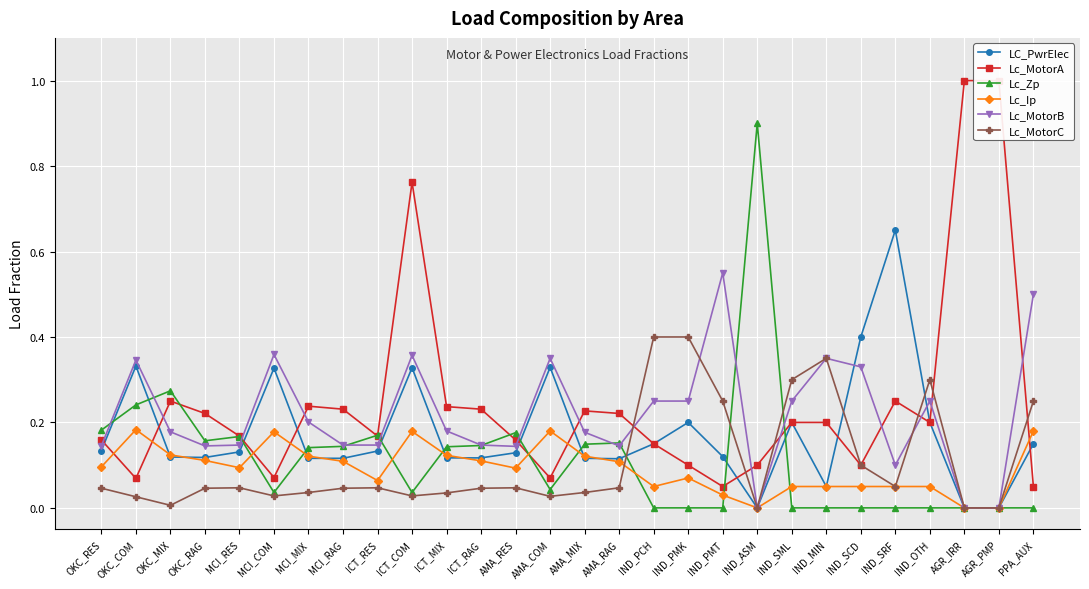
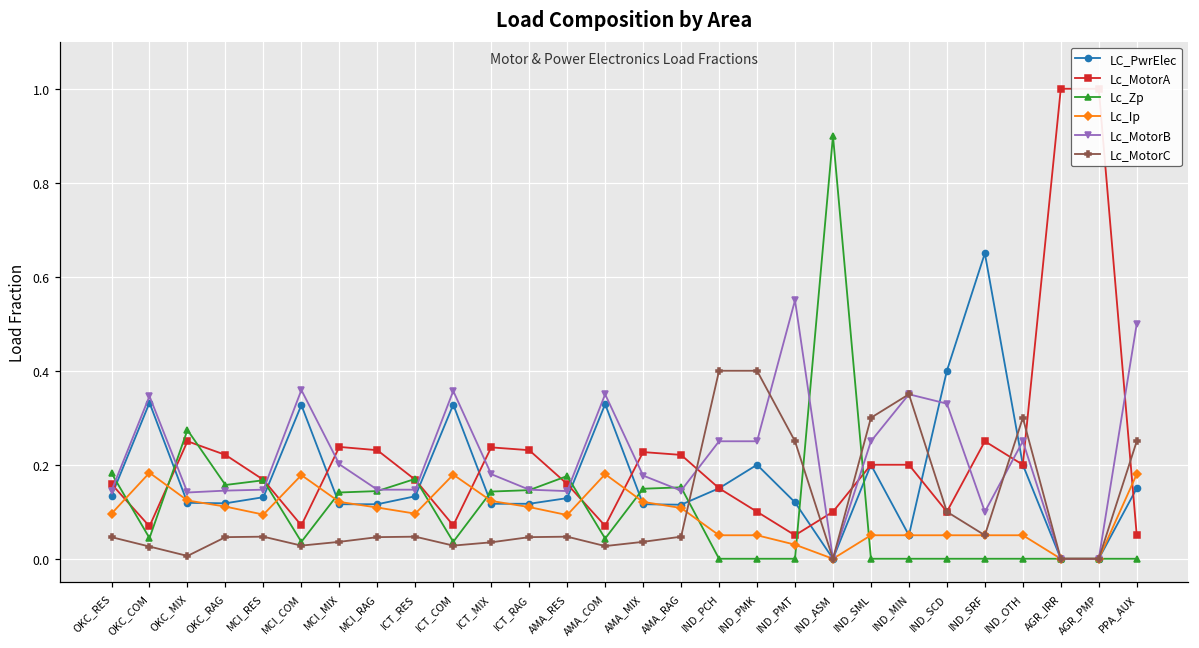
  {
    "LC_PwrElec": {
      "OKC_RES": 0.13,
      "OKC_COM": 0.33,
      "OKC_RAG": 0.12,
      "MCI_RES": 0.13,
      "MCI_COM": 0.33,
      "MCI_RAG": 0.12,
      "ICT_RES": 0.13,
      "ICT_COM": 0.33,
      "ICT_MIX": 0.12,
      "ICT_RAG": 0.12,
      "AMA_RES": 0.13,
      "AMA_COM": 0.33,
      "AMA_RAG": 0.12,
      "IND_PMK": 0.20,
      "IND_PMT": 0.12,
      "IND_SCD": 0.40,
      "IND_SRF": 0.65,
      "PPA_AUX": 0.15
    },
    "Lc_MotorA": {
      "OKC_RES": 0.16,
      "OKC_COM": 0.07,
      "OKC_MIX": 0.25,
      "OKC_RAG": 0.22,
      "MCI_COM": 0.07,
      "MCI_MIX": 0.24,
      "MCI_RAG": 0.23,
-     "ICT_COM": 0.76,
+     "ICT_COM": 0.07,
      "ICT_MIX": 0.24,
      "ICT_RAG": 0.23,
      "AMA_RES": 0.16,
      "AMA_COM": 0.07,
      "AMA_MIX": 0.23,
      "AMA_RAG": 0.22,
      "IND_PMK": 0.10,
      "IND_PMT": 0.05,
      "IND_ASM": 0.10,
      "IND_MIN": 0.20,
      "IND_SRF": 0.25,
      "AGR_IRR": 1.00,
      "PPA_AUX": 0.05
    },
    "Lc_Zp": {
      "OKC_RES": 0.18,
-     "OKC_COM": 0.24,
+     "OKC_COM": 0.04,
      "OKC_MIX": 0.27,
      "OKC_RAG": 0.16,
      "MCI_COM": 0.04,
      "MCI_MIX": 0.14,
      "ICT_COM": 0.04,
      "ICT_MIX": 0.14,
      "AMA_RES": 0.18,
      "AMA_COM": 0.04,
      "AMA_MIX": 0.15,
      "AMA_RAG": 0.15,
      "IND_PCH": 0.00,
      "IND_PMK": 0.00,
      "IND_PMT": 0.00,
      "IND_ASM": 0.90,
      "IND_SML": 0.00,
      "IND_MIN": 0.00,
      "IND_SCD": 0.00,
      "IND_SRF": 0.00,
      "IND_OTH": 0.00,
      "PPA_AUX": 0.00
    },
    "Lc_Ip": {
      "OKC_RES": 0.10,
      "OKC_COM": 0.18,
      "OKC_RAG": 0.11,
      "MCI_RES": 0.09,
      "MCI_COM": 0.18,
      "MCI_RAG": 0.11,
-     "ICT_RES": 0.06,
+     "ICT_RES": 0.10,
      "ICT_COM": 0.18,
      "ICT_MIX": 0.12,
      "ICT_RAG": 0.11,
      "AMA_RES": 0.09,
      "AMA_COM": 0.18,
      "AMA_RAG": 0.11,
      "IND_PCH": 0.05,
-     "IND_PMK": 0.07,
+     "IND_PMK": 0.05,
      "IND_PMT": 0.03,
      "IND_SML": 0.05,
      "IND_SCD": 0.05,
      "IND_OTH": 0.05,
      "PPA_AUX": 0.18
    },
    "Lc_MotorB": {
      "OKC_RES": 0.15,
      "OKC_COM": 0.35,
-     "OKC_MIX": 0.18,
+     "OKC_MIX": 0.14,
      "OKC_RAG": 0.15,
      "MCI_RES": 0.15,
      "MCI_COM": 0.36,
      "MCI_MIX": 0.20,
      "ICT_RES": 0.15,
      "ICT_COM": 0.36,
      "ICT_MIX": 0.18,
      "AMA_RES": 0.14,
      "AMA_COM": 0.35,
      "AMA_MIX": 0.18,
      "AMA_RAG": 0.15,
      "IND_PCH": 0.25,
      "IND_PMK": 0.25,
      "IND_PMT": 0.55,
      "IND_SML": 0.25,
      "IND_SCD": 0.33,
      "IND_SRF": 0.10,
      "IND_OTH": 0.25,
      "PPA_AUX": 0.50
    },
    "Lc_MotorC": {
      "OKC_RES": 0.05,
      "OKC_COM": 0.03,
      "OKC_MIX": 0.01,
      "OKC_RAG": 0.05,
      "MCI_RES": 0.05,
      "MCI_COM": 0.03,
      "MCI_MIX": 0.04,
      "MCI_RAG": 0.05,
      "ICT_RES": 0.05,
      "ICT_COM": 0.03,
      "ICT_MIX": 0.04,
      "ICT_RAG": 0.05,
      "AMA_RES": 0.05,
      "AMA_COM": 0.03,
      "AMA_MIX": 0.04,
      "AMA_RAG": 0.05,
      "IND_PCH": 0.40,
      "IND_PMK": 0.40,
      "IND_PMT": 0.25,
      "IND_SML": 0.30,
      "IND_OTH": 0.30,
      "PPA_AUX": 0.25
    }
  }
